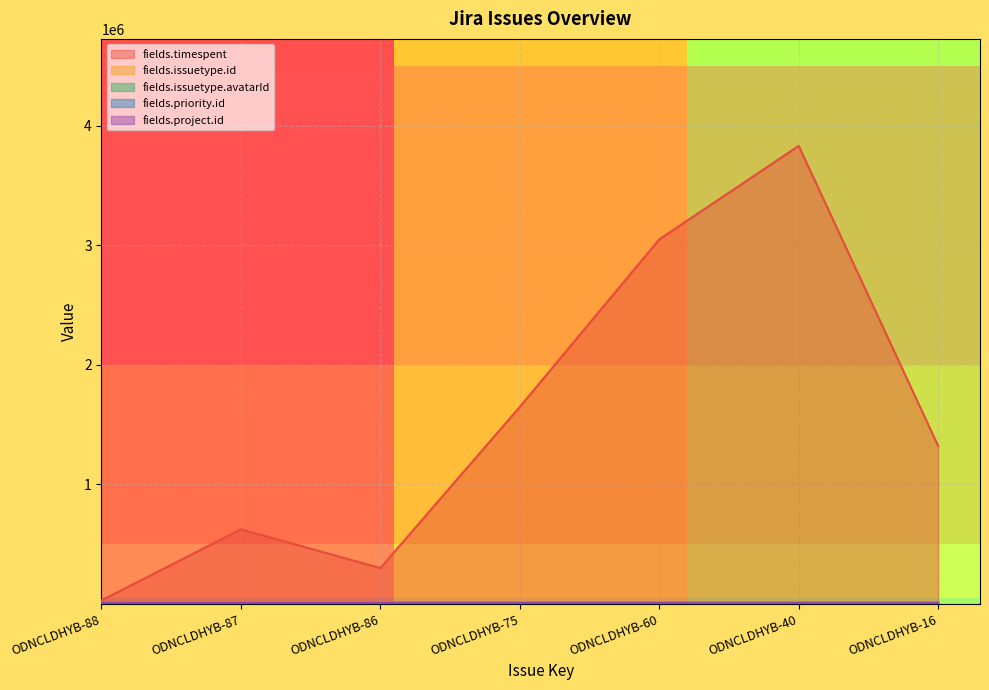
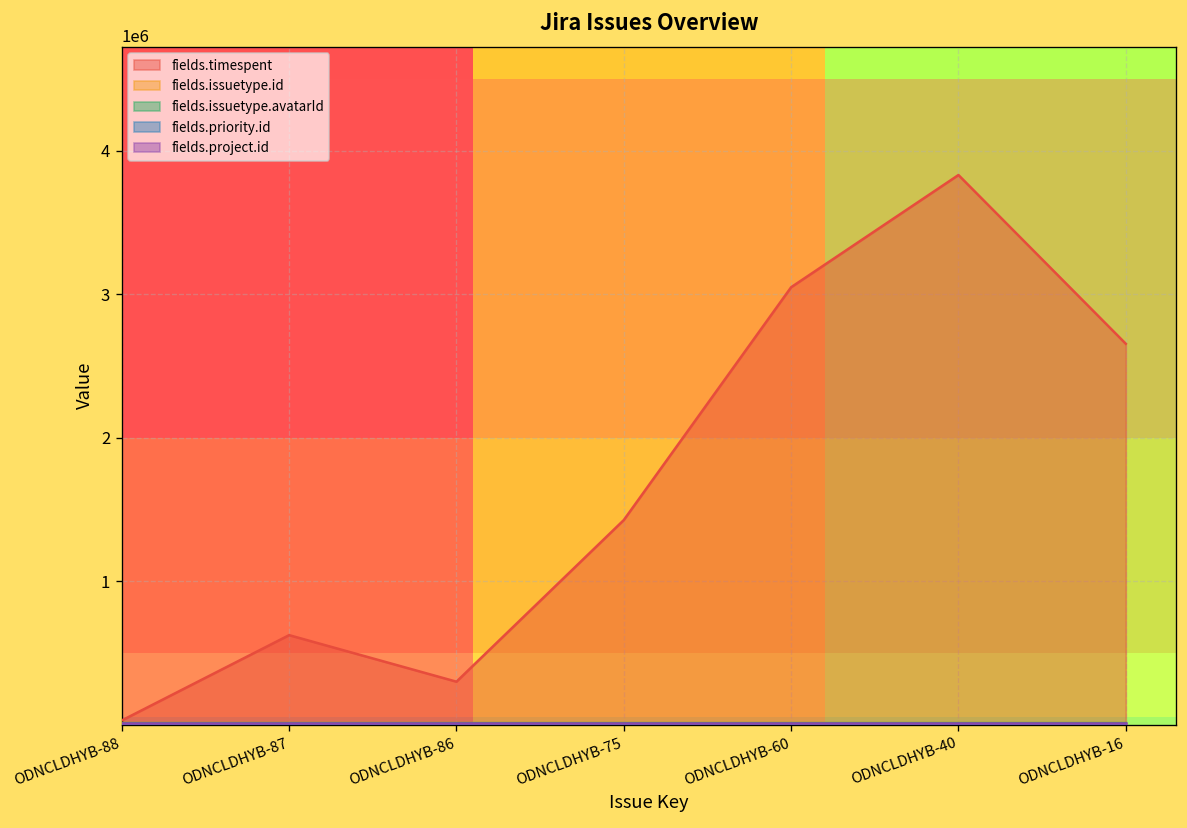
  {
    "fields.timespent": {
      "ODNCLDHYB-87": 620000,
      "ODNCLDHYB-86": 300000,
-     "ODNCLDHYB-75": 1650000,
+     "ODNCLDHYB-75": 1430000,
      "ODNCLDHYB-60": 3050000,
      "ODNCLDHYB-40": 3830000,
-     "ODNCLDHYB-16": 1320000
+     "ODNCLDHYB-16": 2650000
    }
  }
